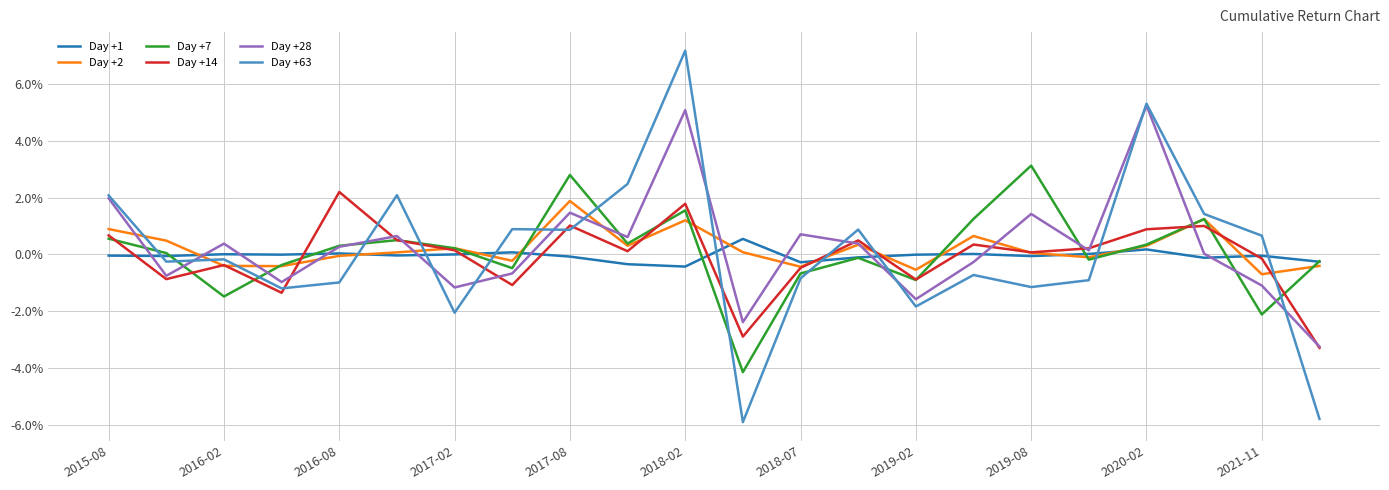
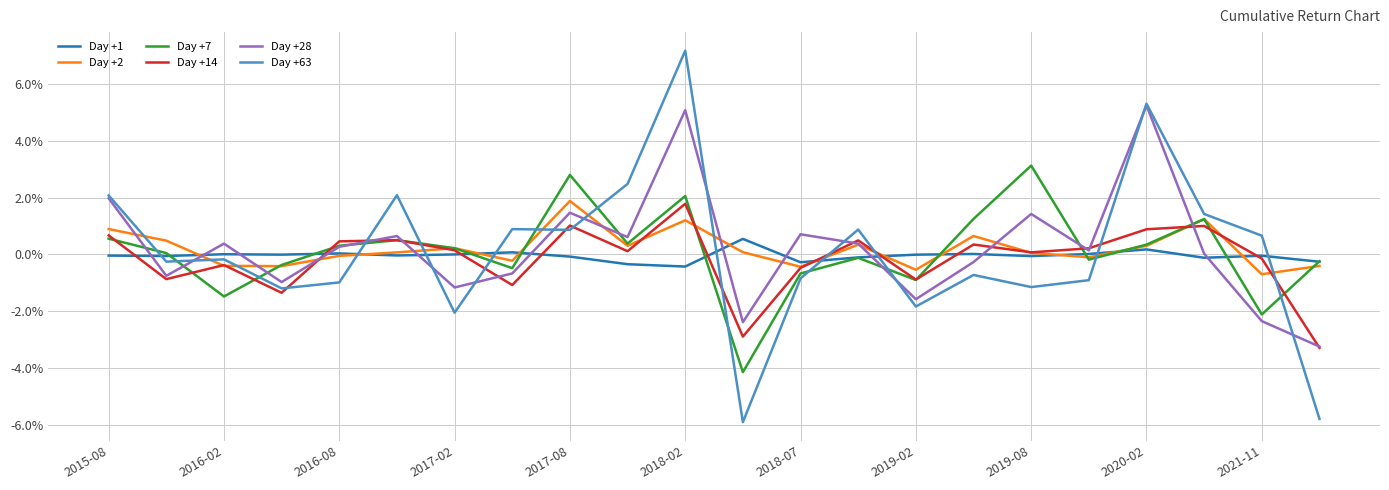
  {
    "Day +2": {
      "2015-08": "0.9%",
      "2017-08": "1.9%",
      "2018-02": "1.2%",
      "2019-02": "-0.5%",
      "2021-11": "-0.7%"
    },
    "Day +7": {
      "2015-08": "0.6%",
      "2016-02": "-1.5%",
      "2017-08": "2.8%",
-     "2018-02": "1.6%",
+     "2018-02": "2.1%",
      "2018-07": "-0.7%",
      "2019-08": "3.1%",
      "2021-11": "-2.1%"
    },
    "Day +14": {
      "2015-08": "0.7%",
-     "2016-08": "2.2%",
+     "2016-08": "0.5%",
      "2017-08": "1.0%",
      "2018-02": "1.8%",
      "2020-02": "0.9%",
      "2021-11": "-0.1%"
    },
    "Day +28": {
      "2015-08": "2.0%",
      "2016-02": "0.4%",
      "2017-02": "-1.2%",
      "2017-08": "1.5%",
      "2018-02": "5.1%",
      "2018-07": "0.7%",
      "2019-02": "-1.6%",
      "2019-08": "1.4%",
-     "2021-11": "-1.1%"
+     "2021-11": "-2.4%"
    }
  }
